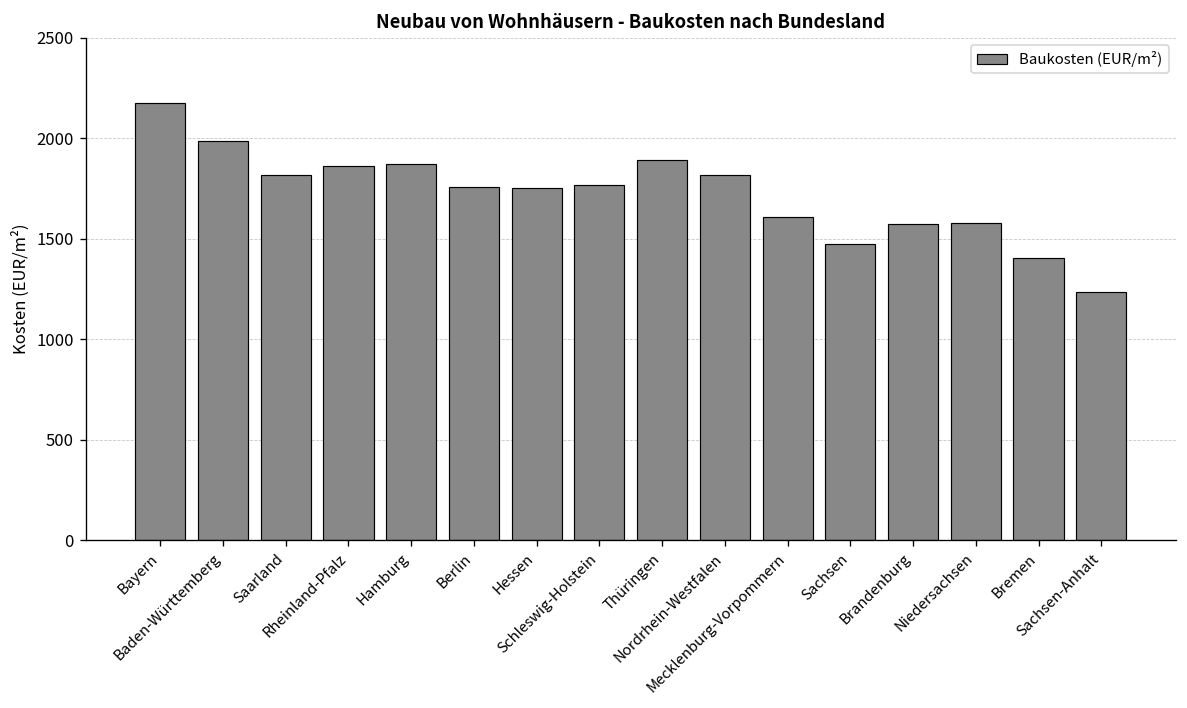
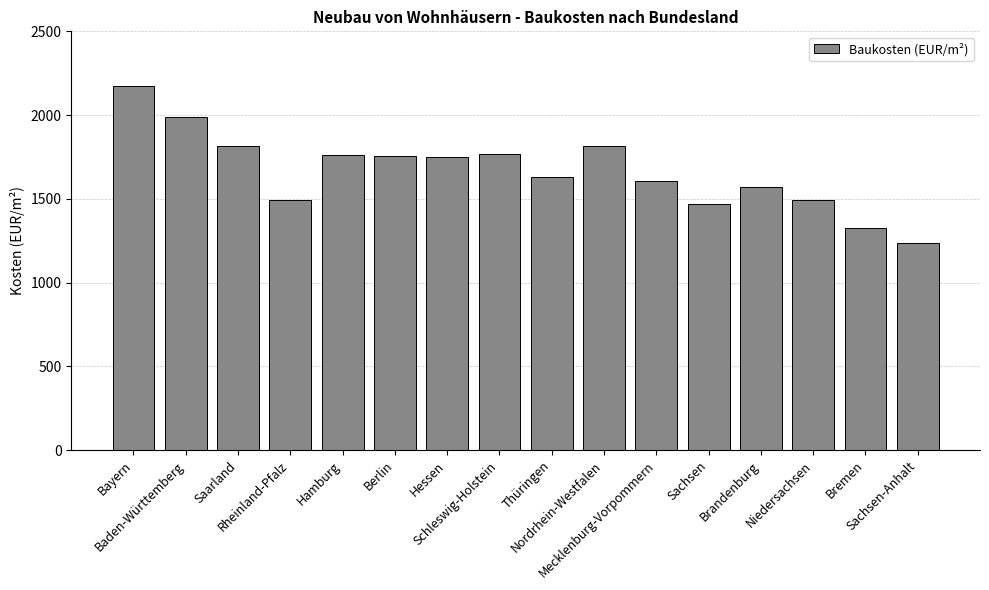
  {
    "Bayern": 2180,
    "Baden-Württemberg": 1990,
    "Saarland": 1820,
-   "Rheinland-Pfalz": 1860,
-   "Hamburg": 1870,
+   "Rheinland-Pfalz": 1490,
+   "Hamburg": 1760,
    "Berlin": 1760,
    "Hessen": 1750,
    "Schleswig-Holstein": 1770,
-   "Thüringen": 1890,
+   "Thüringen": 1630,
    "Nordrhein-Westfalen": 1820,
    "Mecklenburg-Vorpommern": 1610,
    "Sachsen": 1470,
    "Brandenburg": 1570,
-   "Niedersachsen": 1580,
-   "Bremen": 1410,
+   "Niedersachsen": 1490,
+   "Bremen": 1320,
    "Sachsen-Anhalt": 1240
  }
